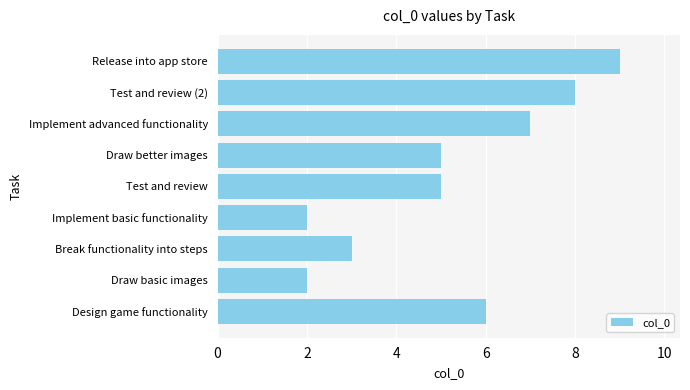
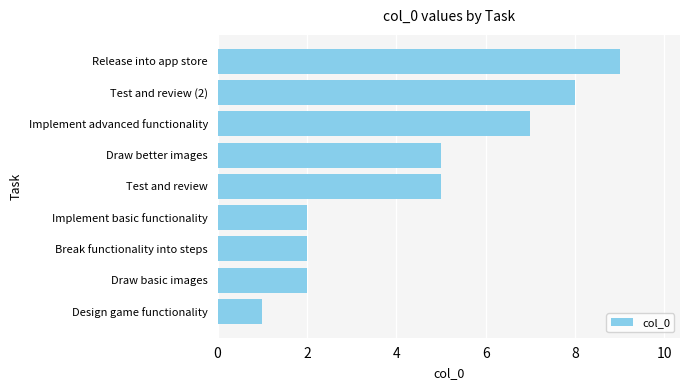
  {
    "Release into app store": 9,
    "Test and review (2)": 8,
    "Implement advanced functionality": 7,
    "Draw better images": 5,
    "Test and review": 5,
    "Implement basic functionality": 2,
-   "Break functionality into steps": 3,
+   "Break functionality into steps": 2,
    "Draw basic images": 2,
-   "Design game functionality": 6
+   "Design game functionality": 1
  }
